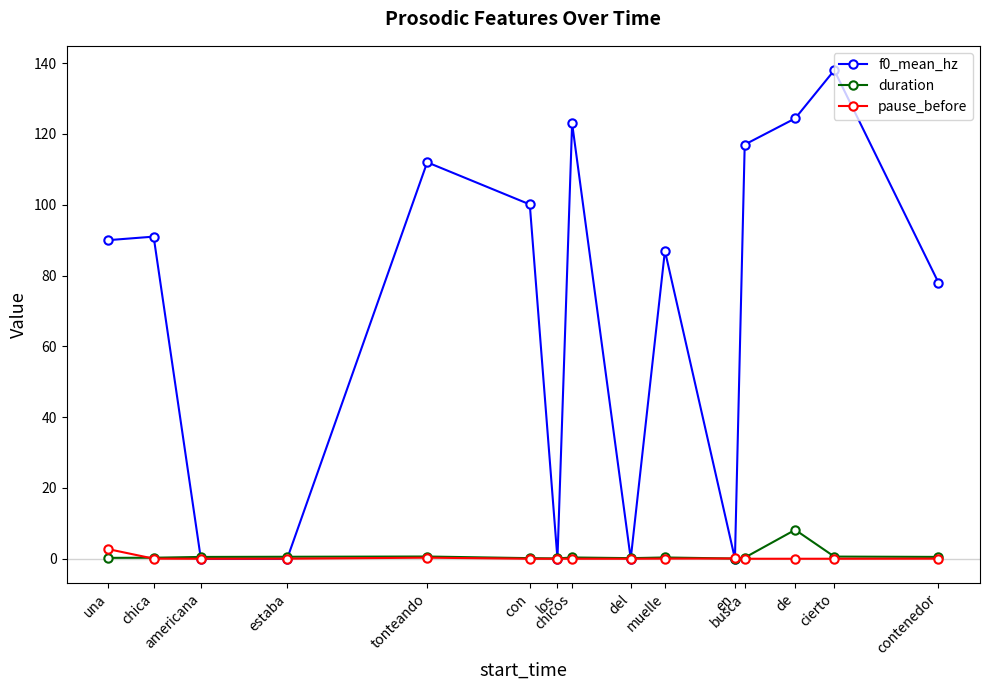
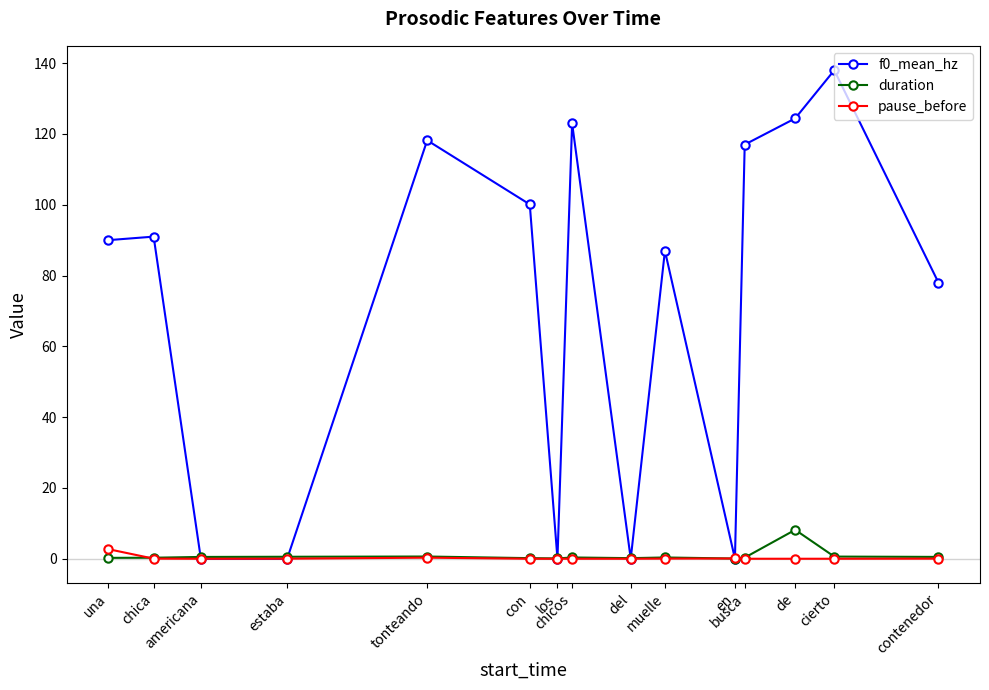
  {
    "f0_mean_hz": {
      "una": 90,
      "chica": 91,
-     "tonteando": 112,
+     "tonteando": 118,
      "con": 100,
      "chicos": 123,
      "muelle": 87,
      "busca": 117,
      "de": 124,
      "contenedor": 78
    },
    "duration": {
      "una": 0,
      "de": 8
    },
    "pause_before": {
      "una": 3,
      "de": 0
    }
  }
